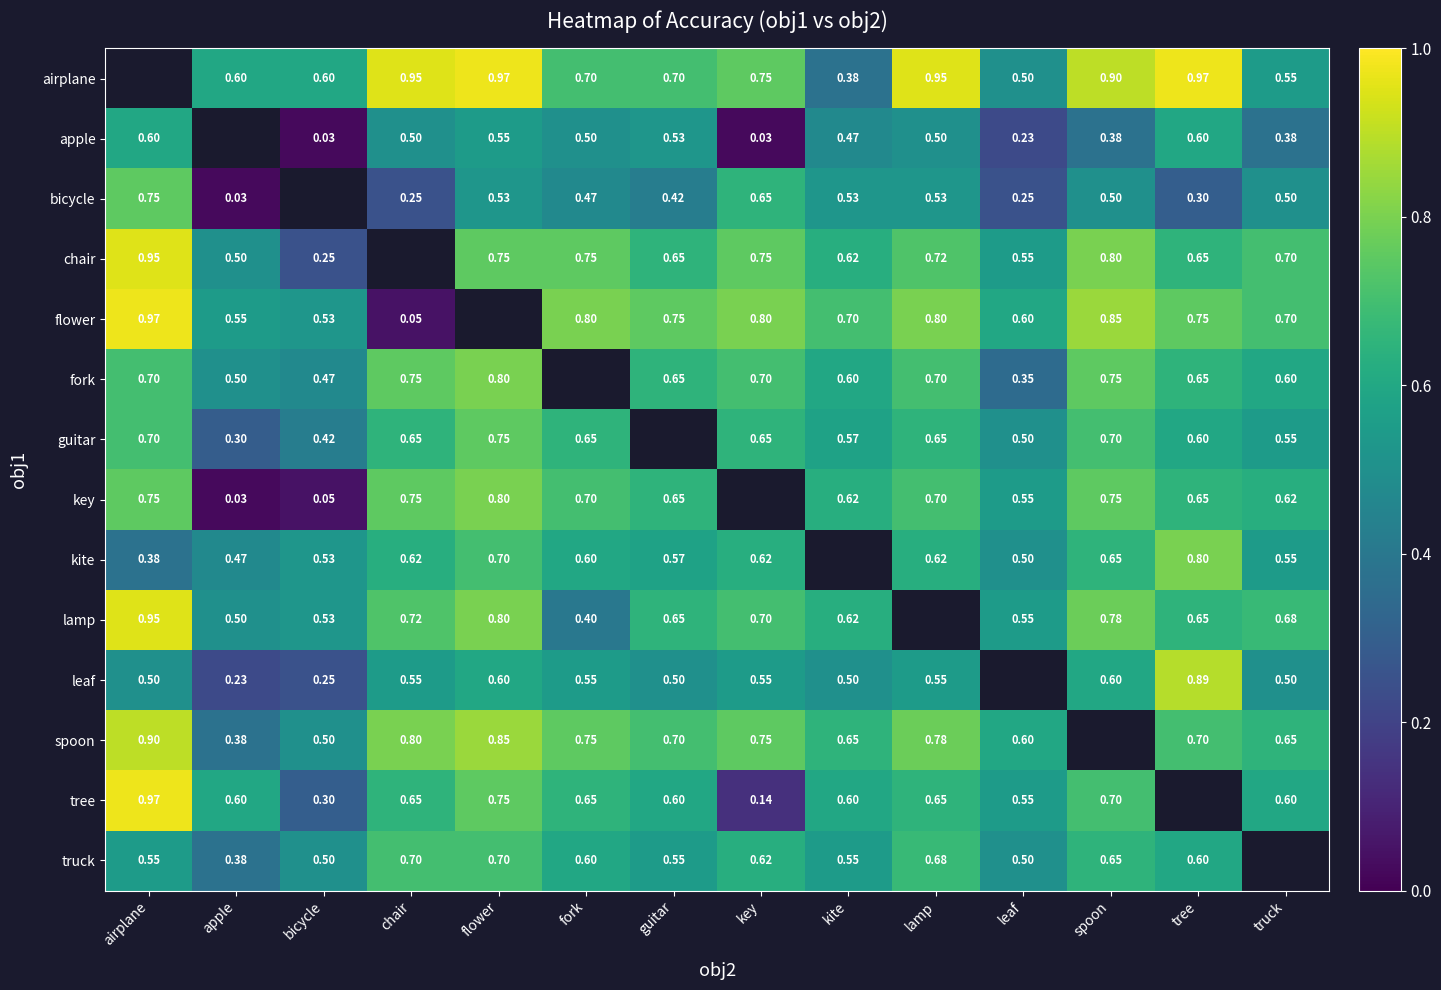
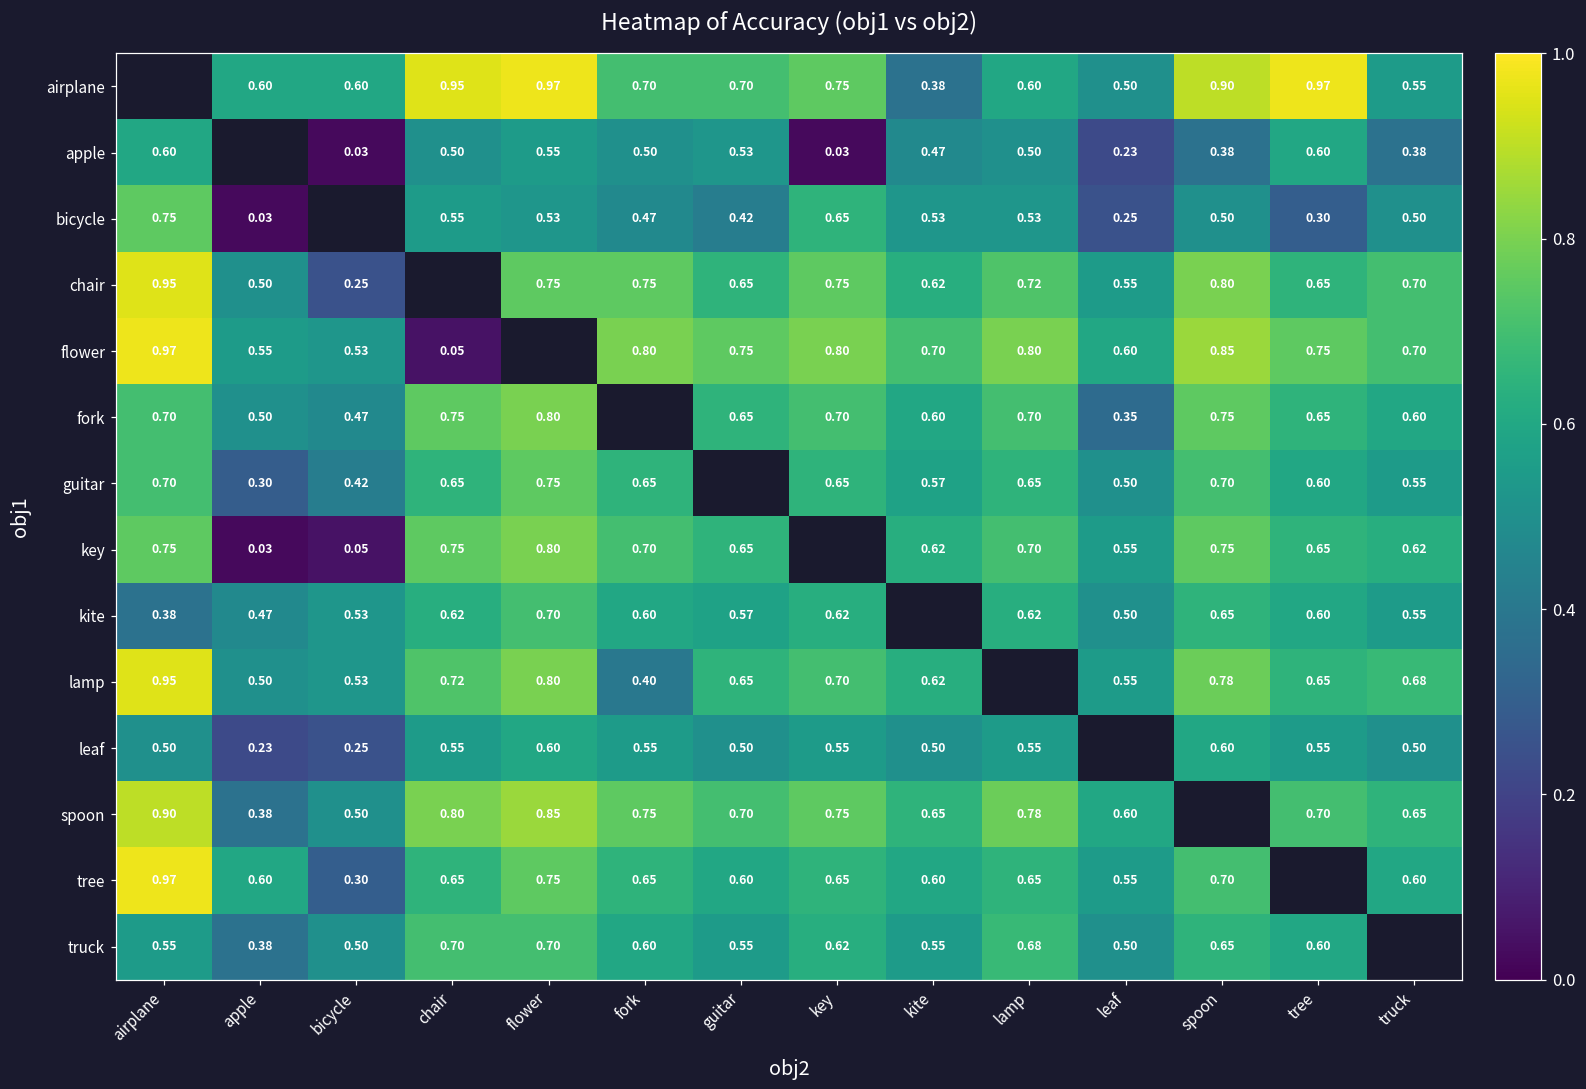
  {
    "airplane": {
      "apple": 0.60,
      "bicycle": 0.60,
      "chair": 0.95,
      "flower": 0.97,
      "fork": 0.70,
      "guitar": 0.70,
      "key": 0.75,
      "kite": 0.38,
-     "lamp": 0.95,
+     "lamp": 0.60,
      "leaf": 0.50,
      "spoon": 0.90,
      "tree": 0.97,
      "truck": 0.55
    },
    "apple": {
      "airplane": 0.60,
      "bicycle": 0.03,
      "chair": 0.50,
      "flower": 0.55,
      "fork": 0.50,
      "guitar": 0.53,
      "key": 0.03,
      "kite": 0.47,
      "lamp": 0.50,
      "leaf": 0.23,
      "spoon": 0.38,
      "tree": 0.60,
      "truck": 0.38
    },
    "bicycle": {
      "airplane": 0.75,
      "apple": 0.03,
-     "chair": 0.25,
+     "chair": 0.55,
      "flower": 0.53,
      "fork": 0.47,
      "guitar": 0.42,
      "key": 0.65,
      "kite": 0.53,
      "lamp": 0.53,
      "leaf": 0.25,
      "spoon": 0.50,
      "tree": 0.30,
      "truck": 0.50
    },
    "chair": {
      "airplane": 0.95,
      "apple": 0.50,
      "bicycle": 0.25,
      "flower": 0.75,
      "fork": 0.75,
      "guitar": 0.65,
      "key": 0.75,
      "kite": 0.62,
      "lamp": 0.72,
      "leaf": 0.55,
      "spoon": 0.80,
      "tree": 0.65,
      "truck": 0.70
    },
    "flower": {
      "airplane": 0.97,
      "apple": 0.55,
      "bicycle": 0.53,
      "chair": 0.05,
      "fork": 0.80,
      "guitar": 0.75,
      "key": 0.80,
      "kite": 0.70,
      "lamp": 0.80,
      "leaf": 0.60,
      "spoon": 0.85,
      "tree": 0.75,
      "truck": 0.70
    },
    "fork": {
      "airplane": 0.70,
      "apple": 0.50,
      "bicycle": 0.47,
      "chair": 0.75,
      "flower": 0.80,
      "guitar": 0.65,
      "key": 0.70,
      "kite": 0.60,
      "lamp": 0.70,
      "leaf": 0.35,
      "spoon": 0.75,
      "tree": 0.65,
      "truck": 0.60
    },
    "guitar": {
      "airplane": 0.70,
      "apple": 0.30,
      "bicycle": 0.42,
      "chair": 0.65,
      "flower": 0.75,
      "fork": 0.65,
      "key": 0.65,
      "kite": 0.57,
      "lamp": 0.65,
      "leaf": 0.50,
      "spoon": 0.70,
      "tree": 0.60,
      "truck": 0.55
    },
    "key": {
      "airplane": 0.75,
      "apple": 0.03,
      "bicycle": 0.05,
      "chair": 0.75,
      "flower": 0.80,
      "fork": 0.70,
      "guitar": 0.65,
      "kite": 0.62,
      "lamp": 0.70,
      "leaf": 0.55,
      "spoon": 0.75,
      "tree": 0.65,
      "truck": 0.62
    },
    "kite": {
      "airplane": 0.38,
      "apple": 0.47,
      "bicycle": 0.53,
      "chair": 0.62,
      "flower": 0.70,
      "fork": 0.60,
      "guitar": 0.57,
      "key": 0.62,
      "lamp": 0.62,
      "leaf": 0.50,
      "spoon": 0.65,
-     "tree": 0.80,
+     "tree": 0.60,
      "truck": 0.55
    },
    "lamp": {
      "airplane": 0.95,
      "apple": 0.50,
      "bicycle": 0.53,
      "chair": 0.72,
      "flower": 0.80,
      "fork": 0.40,
      "guitar": 0.65,
      "key": 0.70,
      "kite": 0.62,
      "leaf": 0.55,
      "spoon": 0.78,
      "tree": 0.65,
      "truck": 0.68
    },
    "leaf": {
      "airplane": 0.50,
      "apple": 0.23,
      "bicycle": 0.25,
      "chair": 0.55,
      "flower": 0.60,
      "fork": 0.55,
      "guitar": 0.50,
      "key": 0.55,
      "kite": 0.50,
      "lamp": 0.55,
      "spoon": 0.60,
-     "tree": 0.89,
+     "tree": 0.55,
      "truck": 0.50
    },
    "spoon": {
      "airplane": 0.90,
      "apple": 0.38,
      "bicycle": 0.50,
      "chair": 0.80,
      "flower": 0.85,
      "fork": 0.75,
      "guitar": 0.70,
      "key": 0.75,
      "kite": 0.65,
      "lamp": 0.78,
      "leaf": 0.60,
      "tree": 0.70,
      "truck": 0.65
    },
    "tree": {
      "airplane": 0.97,
      "apple": 0.60,
      "bicycle": 0.30,
      "chair": 0.65,
      "flower": 0.75,
      "fork": 0.65,
      "guitar": 0.60,
-     "key": 0.14,
+     "key": 0.65,
      "kite": 0.60,
      "lamp": 0.65,
      "leaf": 0.55,
      "spoon": 0.70,
      "truck": 0.60
    },
    "truck": {
      "airplane": 0.55,
      "apple": 0.38,
      "bicycle": 0.50,
      "chair": 0.70,
      "flower": 0.70,
      "fork": 0.60,
      "guitar": 0.55,
      "key": 0.62,
      "kite": 0.55,
      "lamp": 0.68,
      "leaf": 0.50,
      "spoon": 0.65,
      "tree": 0.60
    }
  }
